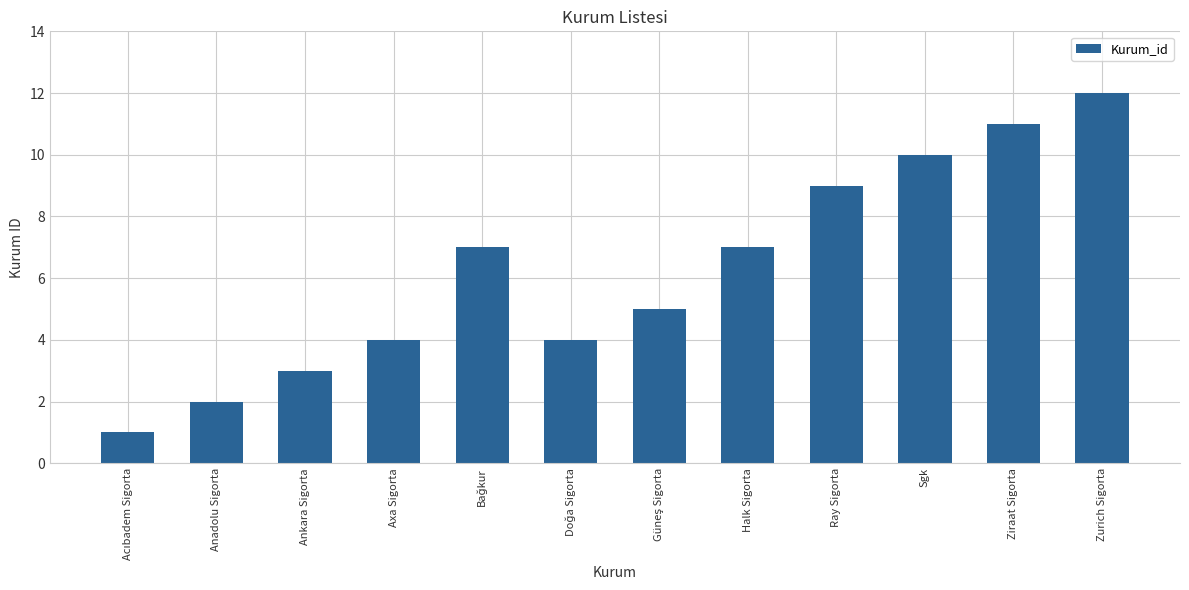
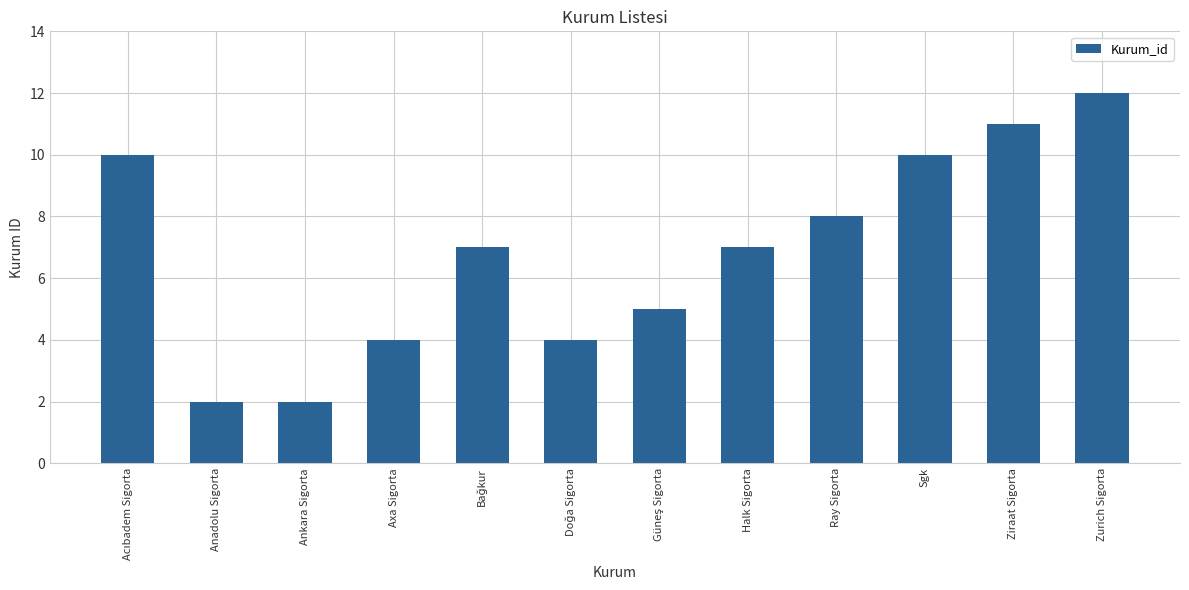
  {
-   "Acıbadem Sigorta": 1,
+   "Acıbadem Sigorta": 10,
    "Anadolu Sigorta": 2,
-   "Ankara Sigorta": 3,
+   "Ankara Sigorta": 2,
    "Axa Sigorta": 4,
    "Bağkur": 7,
    "Doğa Sigorta": 4,
    "Güneş Sigorta": 5,
    "Halk Sigorta": 7,
-   "Ray Sigorta": 9,
+   "Ray Sigorta": 8,
    "Sgk": 10,
    "Ziraat Sigorta": 11,
    "Zurich Sigorta": 12
  }
